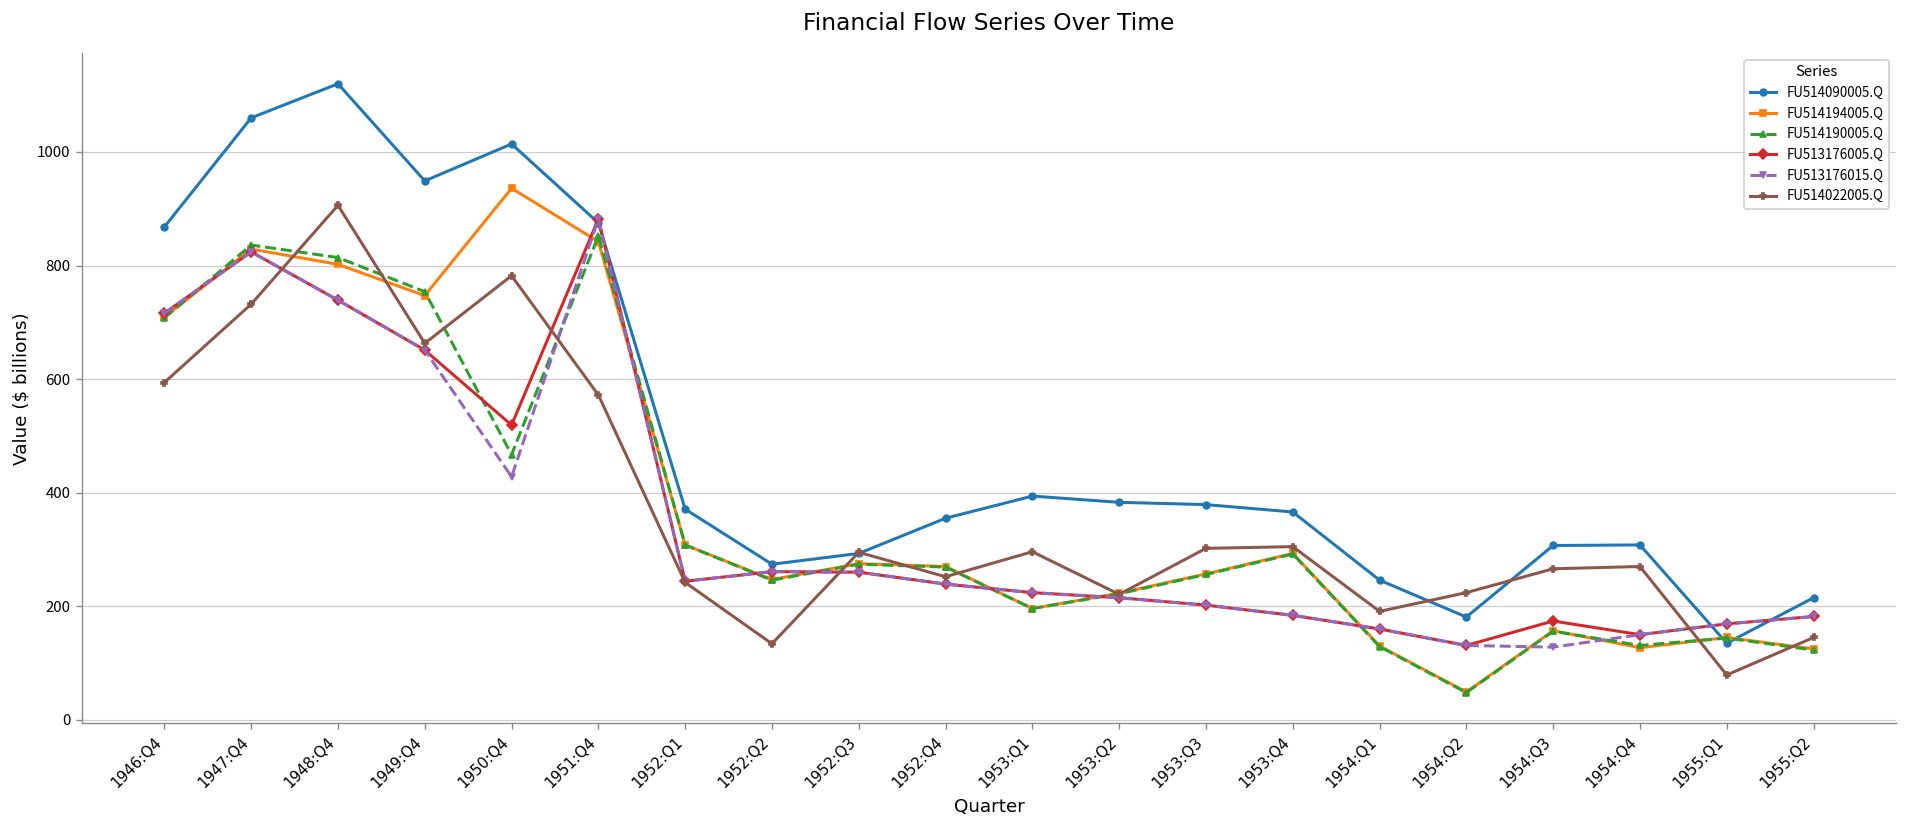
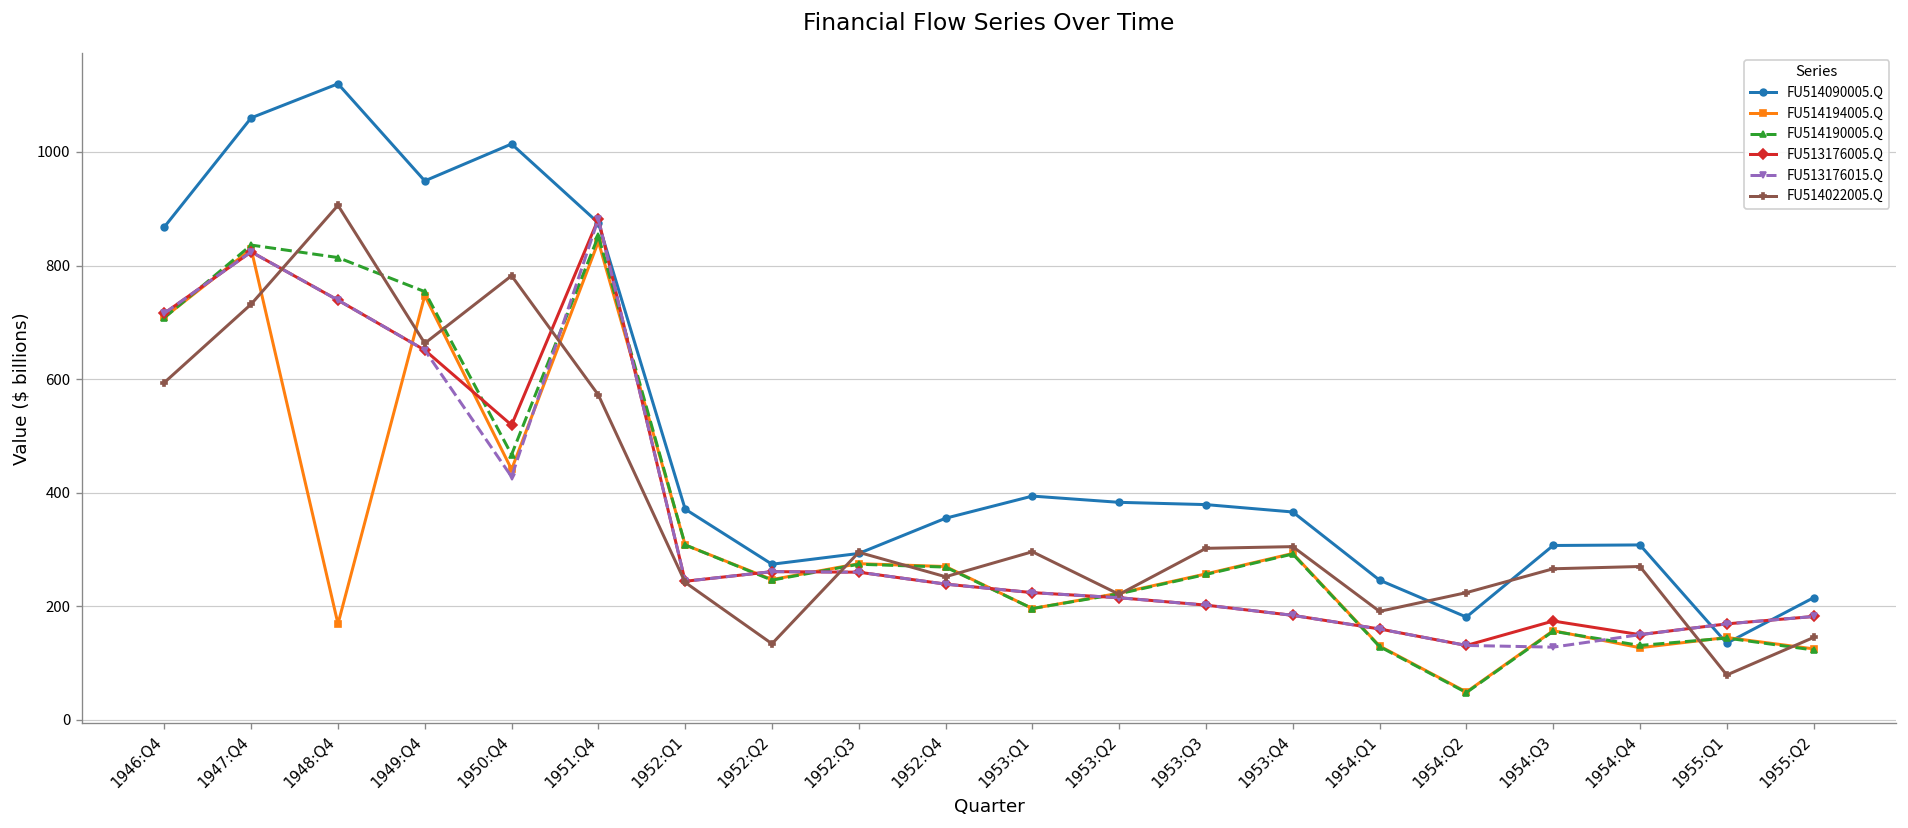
  {
    "FU514090005.Q": {
      "1946:Q4": 870,
      "1947:Q4": 1060,
      "1948:Q4": 1120,
      "1949:Q4": 950,
      "1950:Q4": 1010,
      "1951:Q4": 880,
      "1952:Q1": 370,
      "1952:Q2": 270,
      "1952:Q4": 360,
      "1953:Q1": 390,
      "1953:Q2": 380,
      "1953:Q3": 380,
      "1953:Q4": 370,
      "1954:Q1": 250,
      "1954:Q2": 180,
      "1954:Q3": 310,
      "1954:Q4": 310,
      "1955:Q1": 140,
      "1955:Q2": 220
    },
    "FU514194005.Q": {
-     "1948:Q4": 800,
+     "1948:Q4": 170,
      "1949:Q4": 750,
-     "1950:Q4": 940,
+     "1950:Q4": 440,
      "1951:Q4": 840
    },
    "FU514190005.Q": {
      "1947:Q4": 840,
      "1948:Q4": 810,
      "1949:Q4": 750,
      "1950:Q4": 470,
      "1951:Q4": 850
    },
    "FU513176005.Q": {
      "1950:Q4": 520,
      "1954:Q3": 170
    },
    "FU513176015.Q": {
      "1950:Q4": 430,
      "1954:Q3": 130
    },
    "FU514022005.Q": {
      "1946:Q4": 590,
      "1947:Q4": 730,
      "1948:Q4": 910,
      "1949:Q4": 660,
      "1950:Q4": 780,
      "1951:Q4": 570,
      "1952:Q2": 130,
      "1952:Q4": 250,
      "1953:Q1": 300,
      "1953:Q3": 300,
      "1953:Q4": 310,
      "1954:Q1": 190,
      "1954:Q2": 220,
      "1954:Q3": 270,
      "1954:Q4": 270,
      "1955:Q1": 80,
      "1955:Q2": 150
    }
  }
